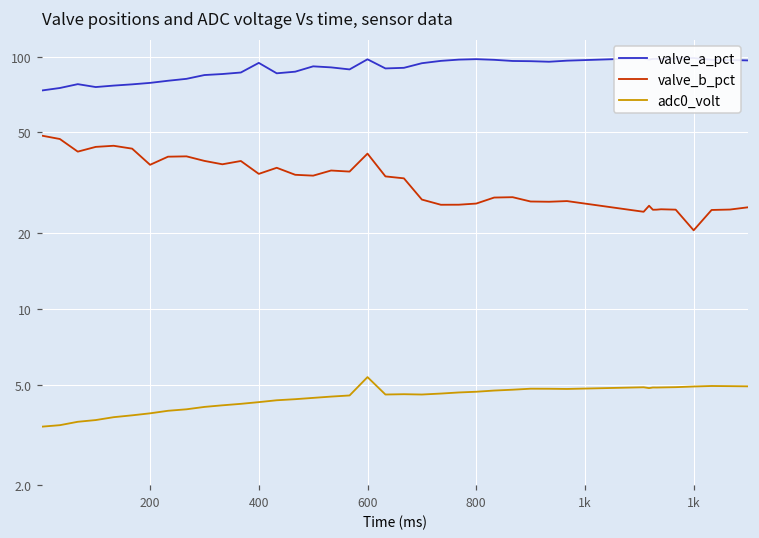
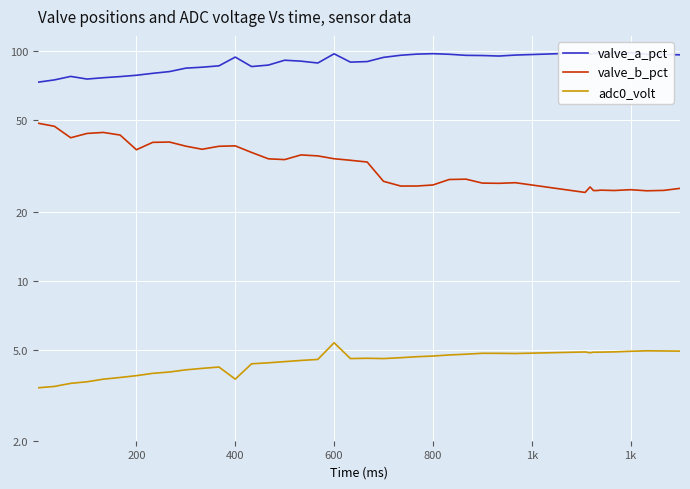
  {
    "valve_a_pct": {
      "200": 79,
      "400": 94,
      "600": 98,
      "800": 98
    },
    "valve_b_pct": {
      "200": 37,
-     "400": 34,
-     "600": 41,
+     "400": 39,
+     "600": 34,
      "800": 26,
-     "1k": 20
+     "1k": 25
    },
    "adc0_volt": {
      "200": 3.8,
-     "400": 4.3,
+     "400": 3.7,
      "600": 5.4,
      "800": 4.7,
      "1k": 4.9
    }
  }
